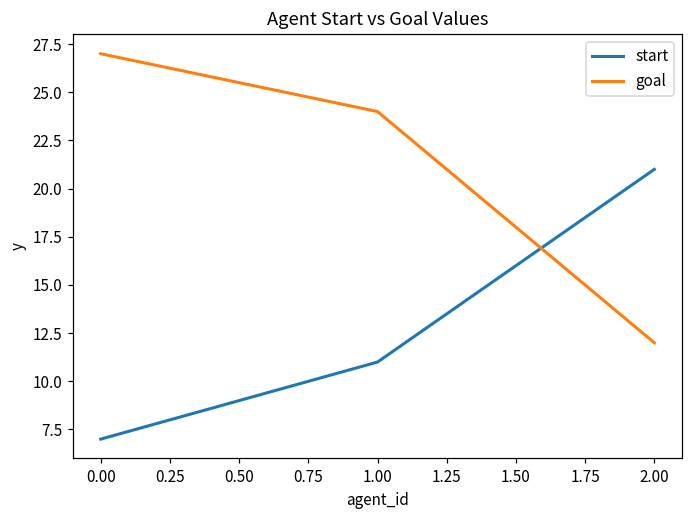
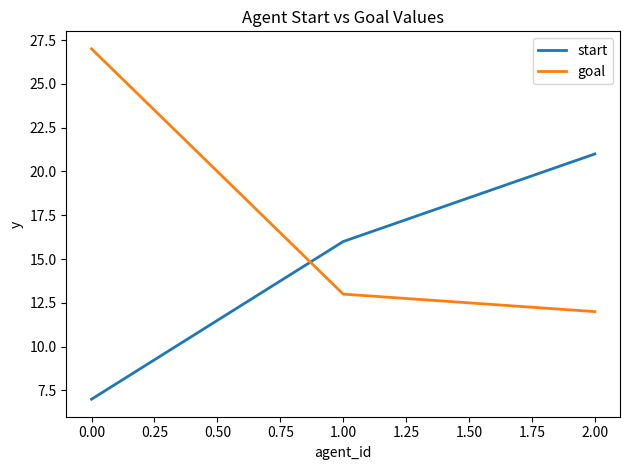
  {
    "start": {
      "0.00": 7,
-     "1.00": 11,
+     "1.00": 16,
      "2.00": 21
    },
    "goal": {
      "0.00": 27,
-     "1.00": 24,
+     "1.00": 13,
      "2.00": 12
    }
  }
